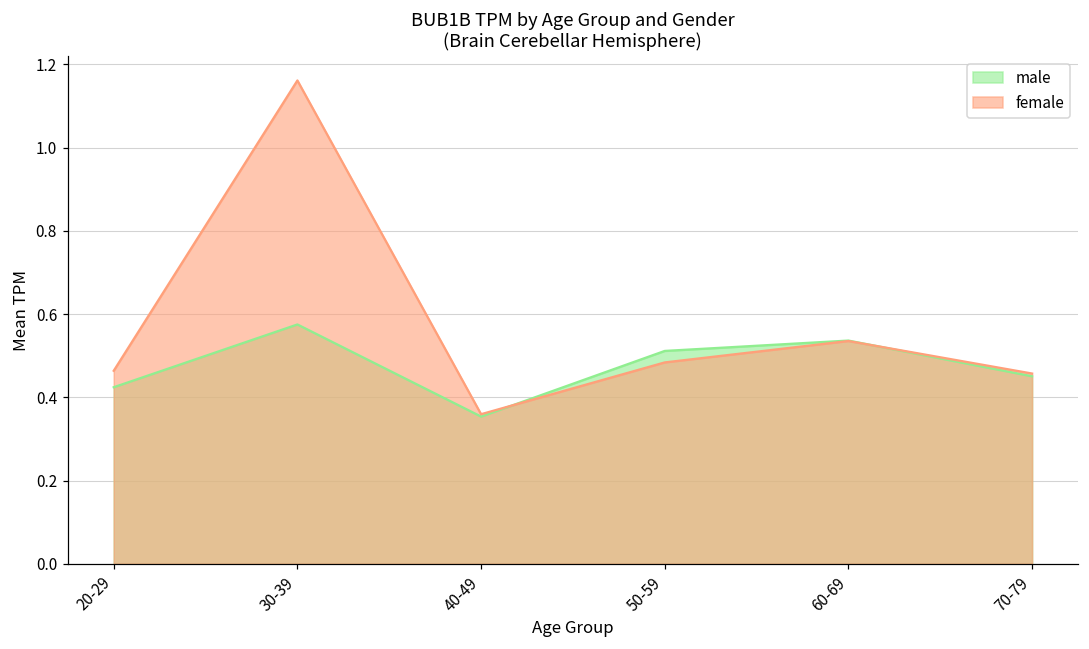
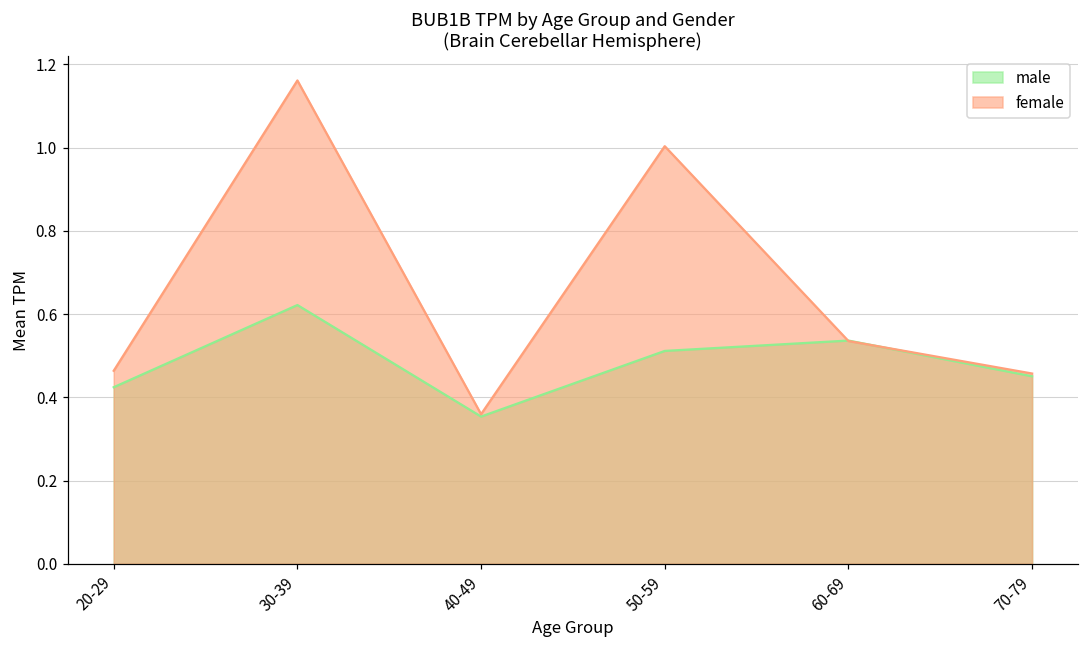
  {
    "male": {
      "20-29": 0.42,
-     "30-39": 0.58,
+     "30-39": 0.62,
      "50-59": 0.51
    },
    "female": {
      "20-29": 0.46,
      "30-39": 1.16,
-     "50-59": 0.48
+     "50-59": 1.00
    }
  }
